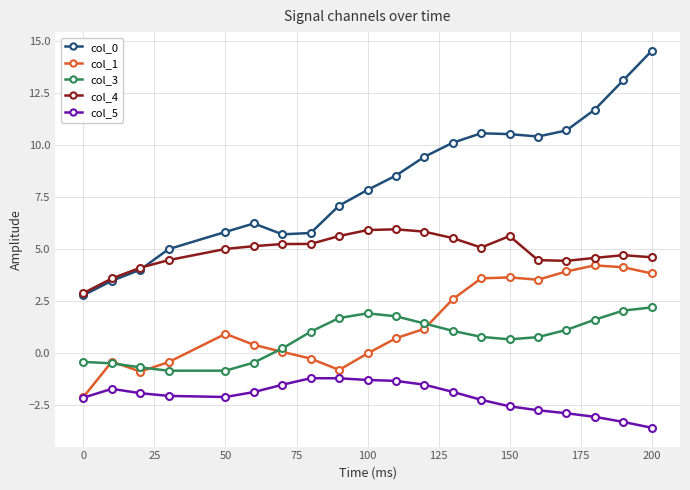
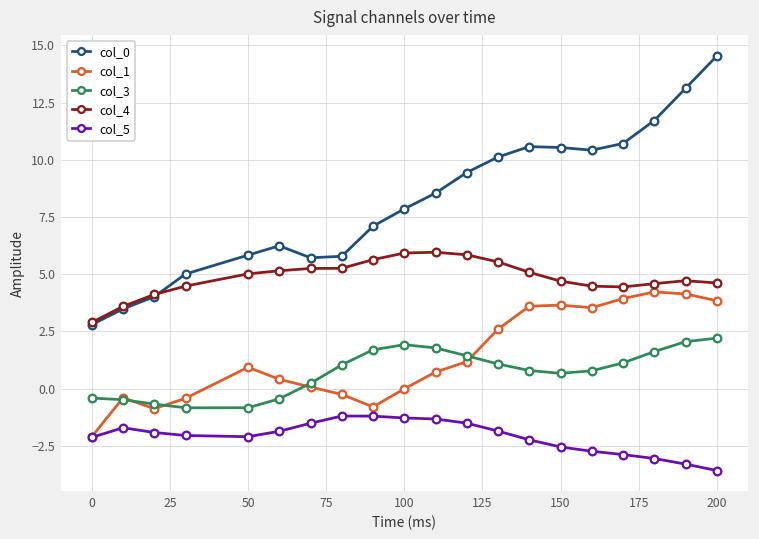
  {
    "col_0": {
      "50": 5.8,
      "100": 7.9,
      "150": 10.5,
      "200": 14.5
    },
    "col_1": {
      "50": 0.9,
      "100": 0.0,
      "150": 3.6,
      "200": 3.8
    },
    "col_3": {
      "0": -0.4,
      "50": -0.8,
      "100": 1.9,
      "150": 0.7,
      "200": 2.2
    },
    "col_4": {
      "50": 5.0,
      "100": 5.9,
-     "150": 5.6,
+     "150": 4.7,
      "200": 4.6
    },
    "col_5": {
      "50": -2.1,
      "100": -1.3,
      "150": -2.5,
      "200": -3.6
    }
  }
